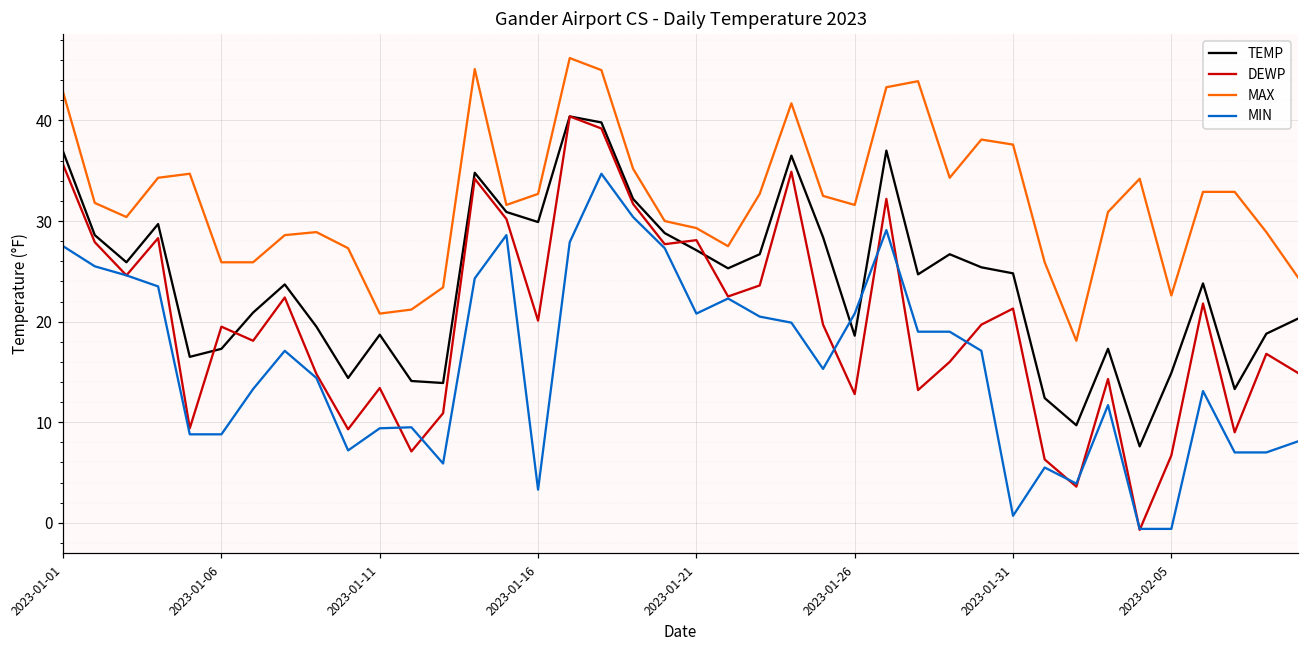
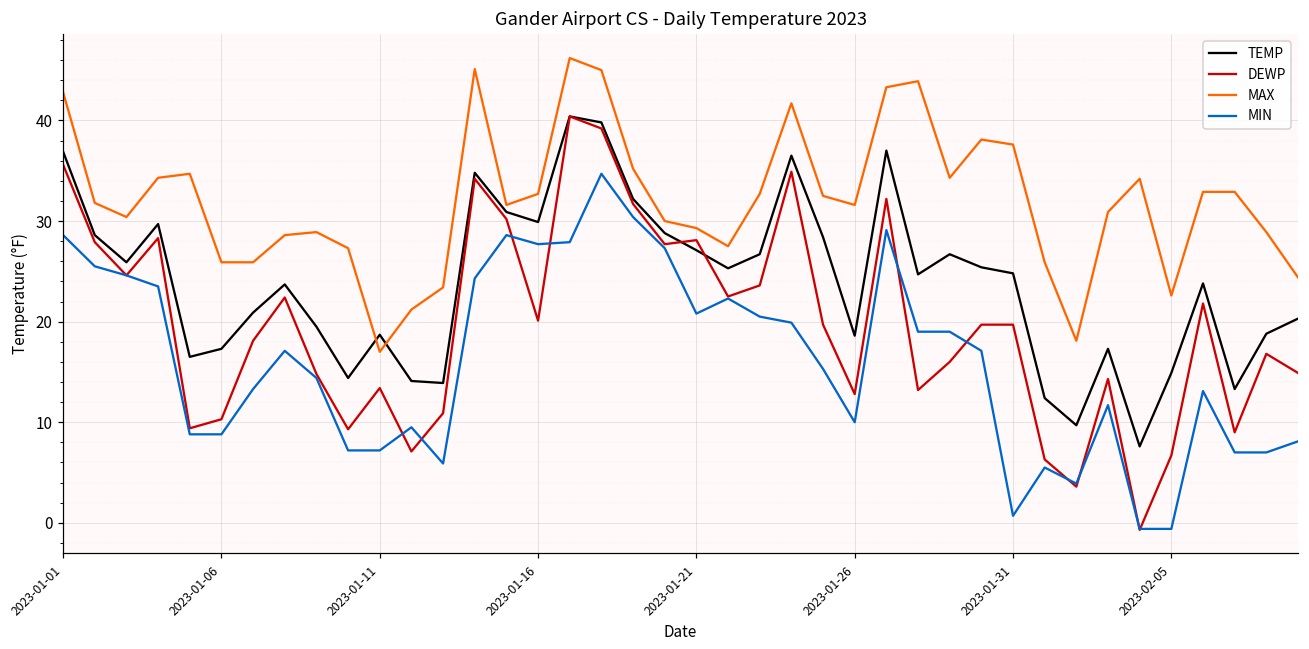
  {
    "TEMP": {
      "2023-01-01": 37,
      "2023-01-06": 17,
      "2023-01-11": 19,
      "2023-01-16": 30,
      "2023-01-21": 27,
      "2023-01-26": 19,
      "2023-01-31": 25,
      "2023-02-05": 15
    },
    "DEWP": {
      "2023-01-01": 36,
-     "2023-01-06": 20,
+     "2023-01-06": 10,
      "2023-01-11": 13,
      "2023-01-16": 20,
      "2023-01-21": 28,
      "2023-01-26": 13,
-     "2023-01-31": 21,
+     "2023-01-31": 20,
      "2023-02-05": 7
    },
    "MAX": {
      "2023-01-01": 43,
      "2023-01-06": 26,
-     "2023-01-11": 21,
+     "2023-01-11": 17,
      "2023-01-16": 33,
      "2023-01-21": 29,
      "2023-01-26": 32,
      "2023-01-31": 38,
      "2023-02-05": 23
    },
    "MIN": {
-     "2023-01-01": 28,
+     "2023-01-01": 29,
      "2023-01-06": 9,
-     "2023-01-11": 9,
-     "2023-01-16": 3,
+     "2023-01-11": 7,
+     "2023-01-16": 28,
      "2023-01-21": 21,
-     "2023-01-26": 21,
+     "2023-01-26": 10,
      "2023-01-31": 1,
      "2023-02-05": -1
    }
  }
